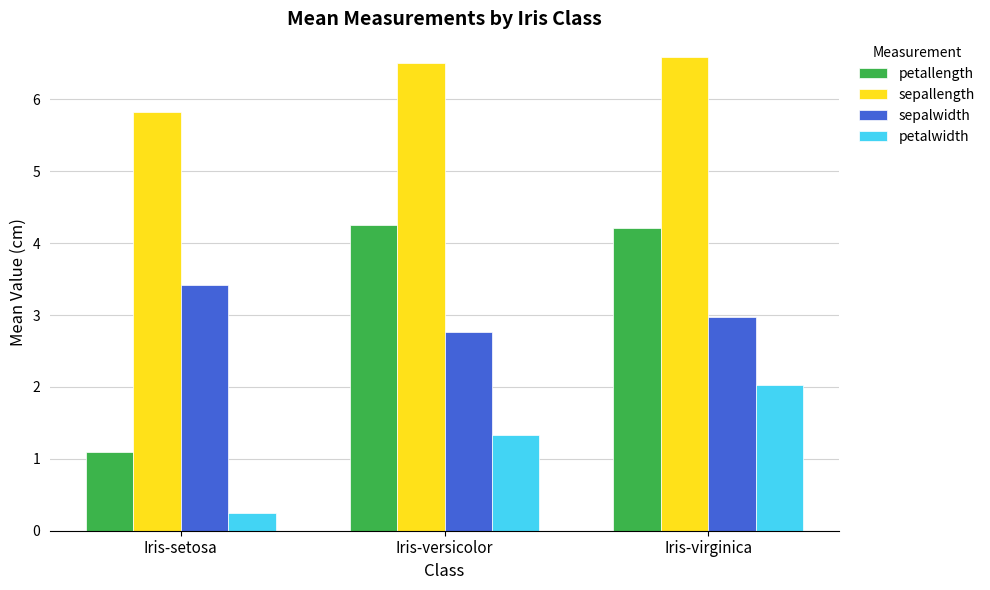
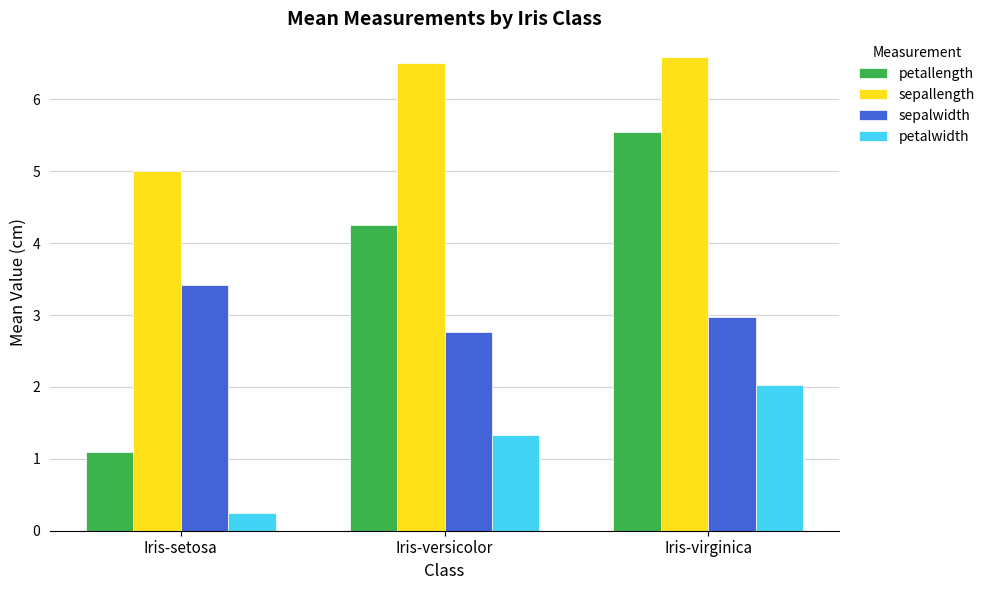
  {
    "petallength": {
      "Iris-setosa": 1.1,
      "Iris-versicolor": 4.3,
-     "Iris-virginica": 4.2
+     "Iris-virginica": 5.6
    },
    "sepallength": {
-     "Iris-setosa": 5.8,
+     "Iris-setosa": 5.0,
      "Iris-versicolor": 6.5,
      "Iris-virginica": 6.6
    },
    "sepalwidth": {
      "Iris-setosa": 3.4,
      "Iris-versicolor": 2.8,
      "Iris-virginica": 3.0
    },
    "petalwidth": {
      "Iris-setosa": 0.2,
      "Iris-versicolor": 1.3,
      "Iris-virginica": 2.0
    }
  }
